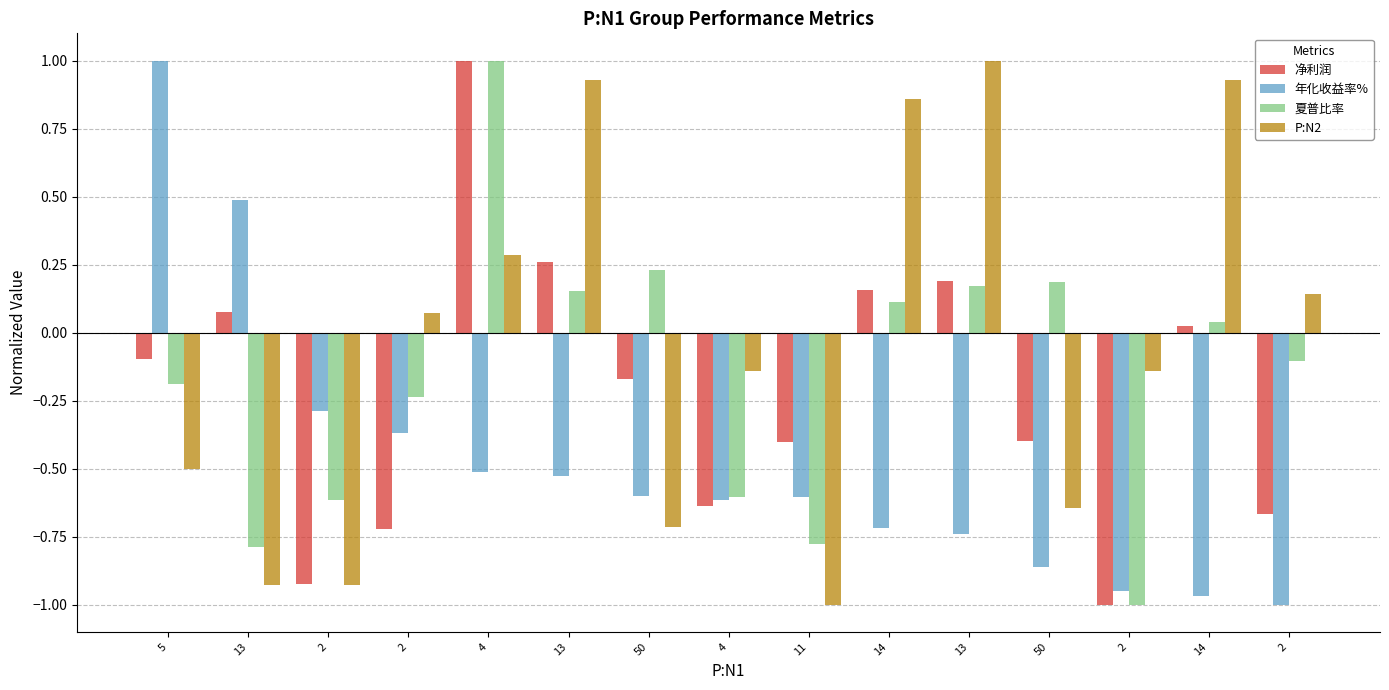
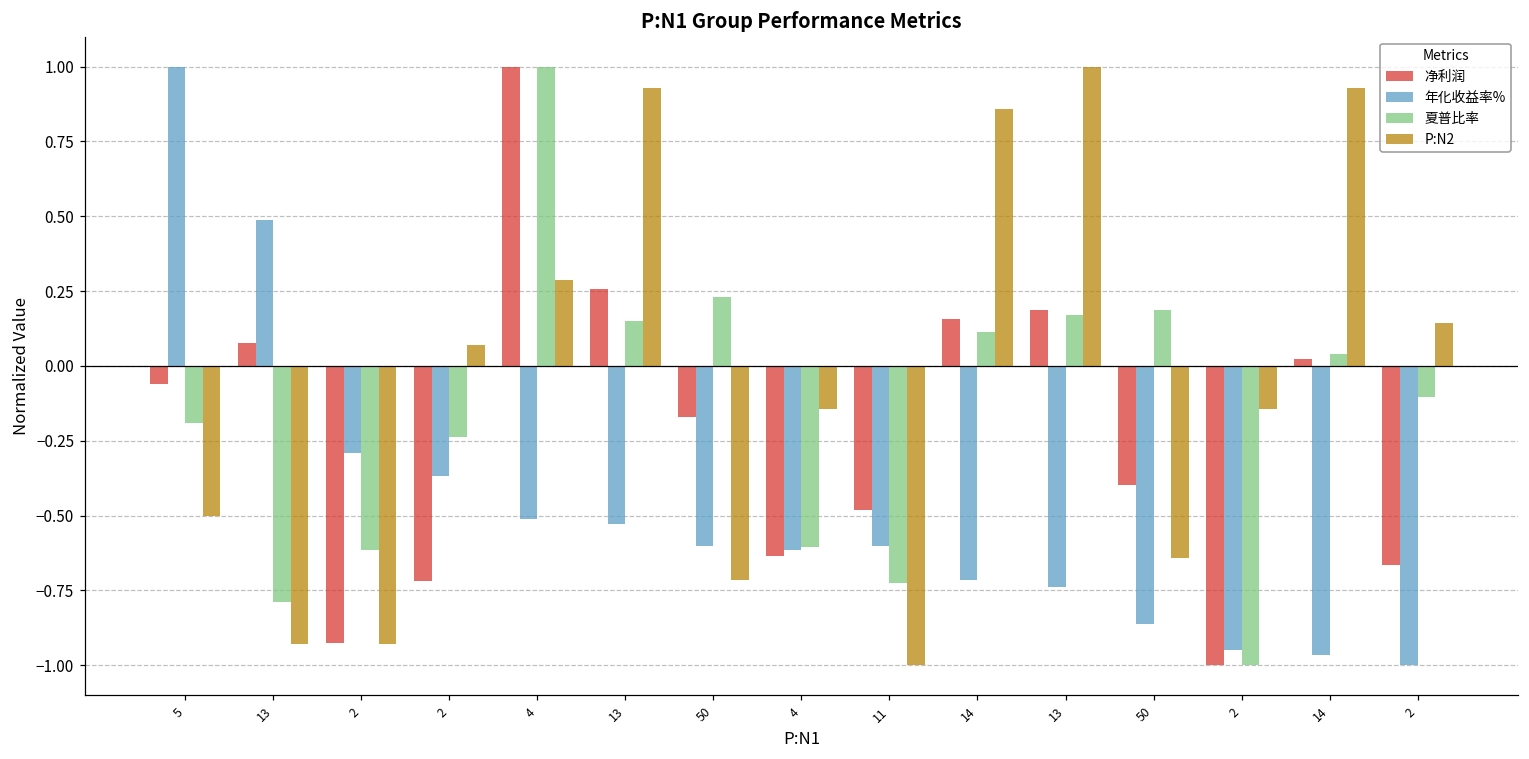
  {
    "净利润": {
-     "5": -0.10,
-     "11": -0.40
+     "5": -0.06,
+     "11": -0.48
    },
    "年化收益率%": {
      "5": 1.00,
      "11": -0.60
    },
    "夏普比率": {
      "5": -0.19,
-     "11": -0.78
+     "11": -0.73
    },
    "P:N2": {
      "5": -0.50,
      "11": -1.00
    }
  }
